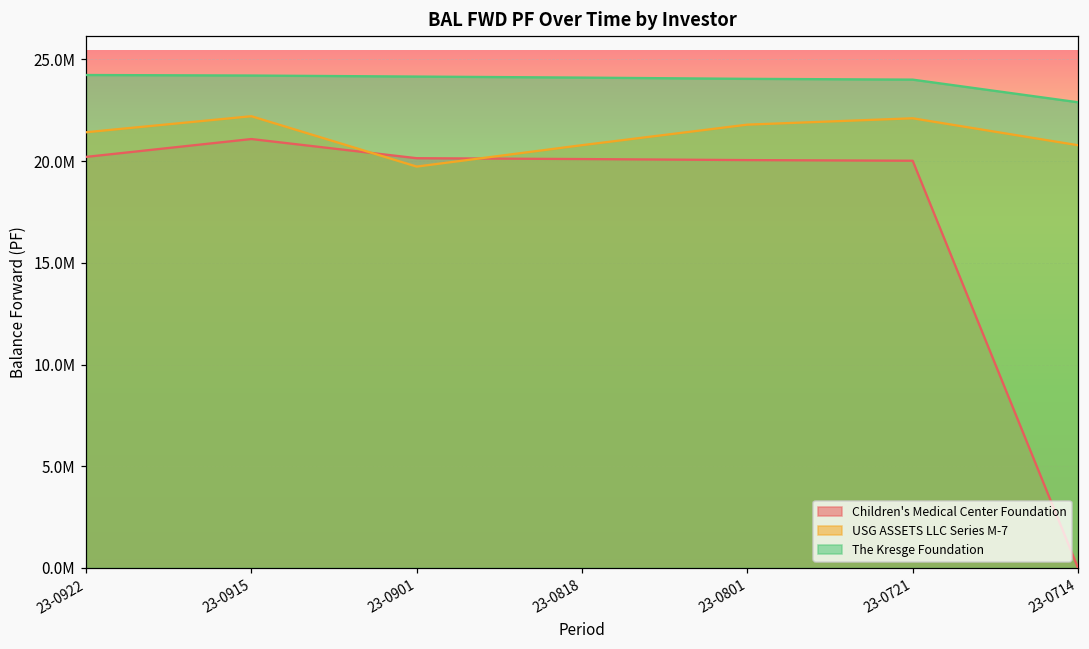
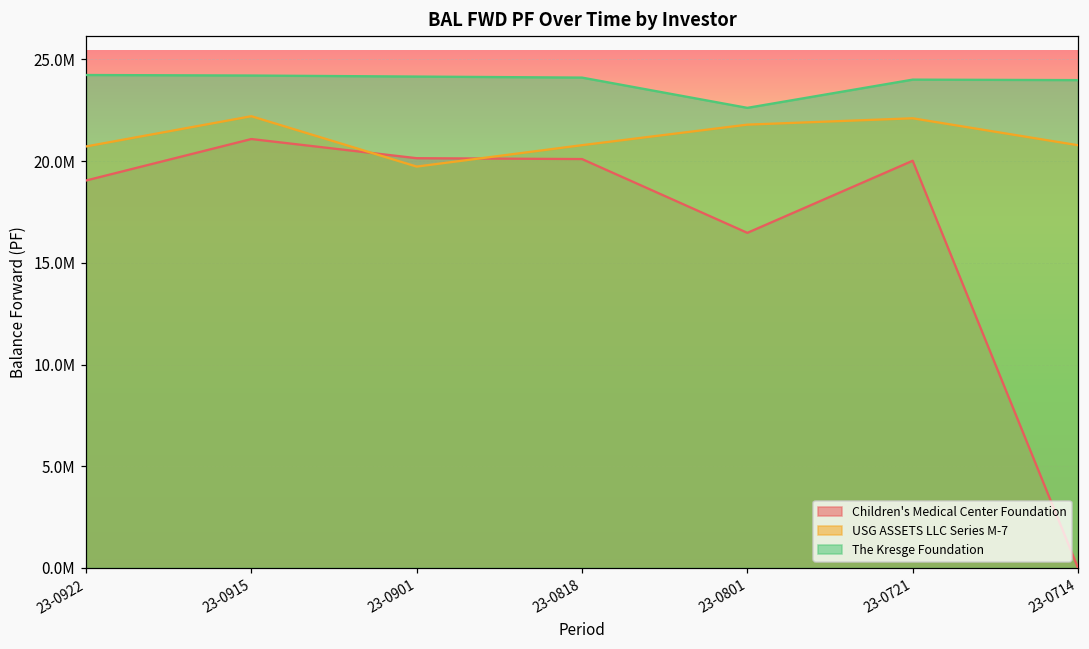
  {
    "Children's Medical Center Foundation": {
-     "23-0922": 20200000,
+     "23-0922": 19000000,
      "23-0915": 21100000,
      "23-0901": 20100000,
      "23-0818": 20100000,
-     "23-0801": 20100000,
+     "23-0801": 16500000,
      "23-0721": 20000000,
      "23-0714": 0
    },
    "USG ASSETS LLC Series M-7": {
-     "23-0922": 21400000,
+     "23-0922": 20700000,
      "23-0915": 22200000,
      "23-0901": 19700000,
      "23-0818": 20800000,
      "23-0801": 21800000,
      "23-0721": 22100000,
      "23-0714": 20800000
    },
    "The Kresge Foundation": {
      "23-0922": 24200000,
      "23-0915": 24200000,
      "23-0901": 24200000,
      "23-0818": 24100000,
-     "23-0801": 24000000,
+     "23-0801": 22600000,
      "23-0721": 24000000,
-     "23-0714": 22900000
+     "23-0714": 24000000
    }
  }
